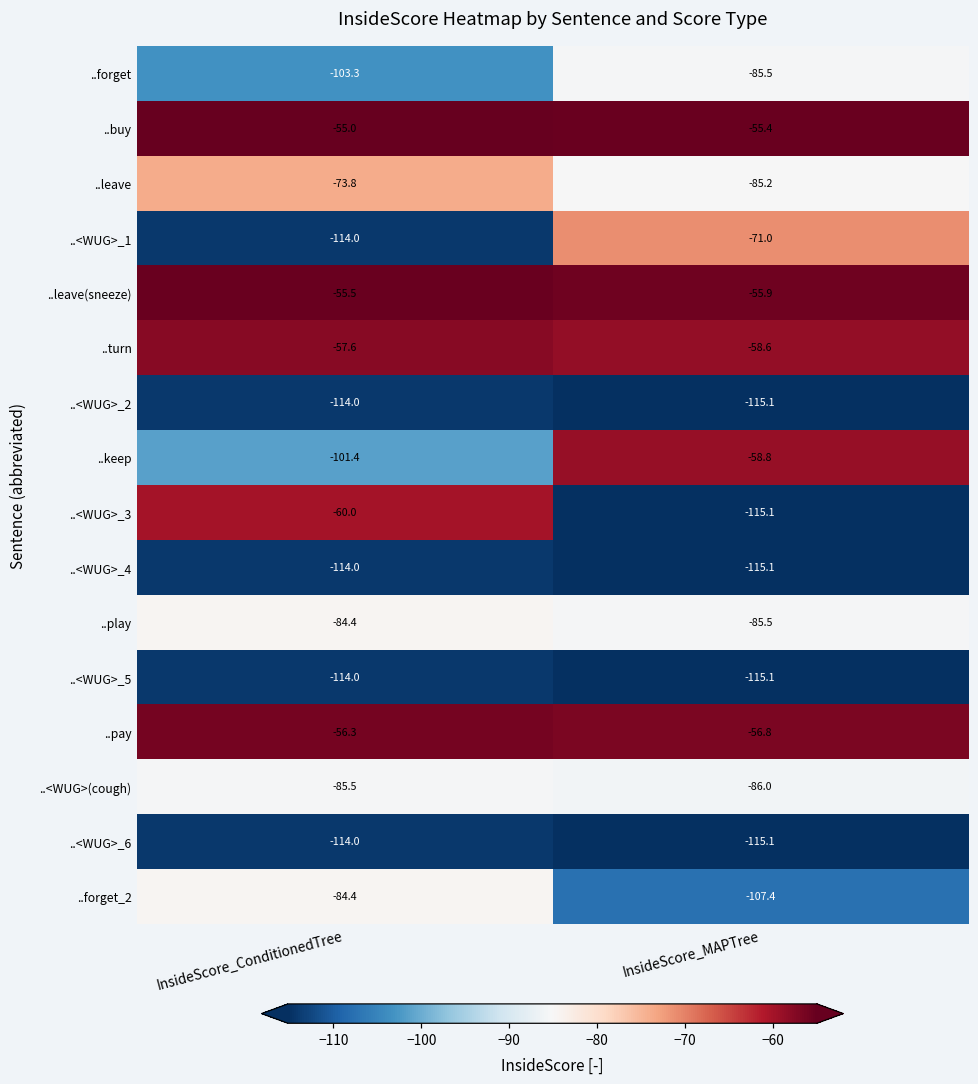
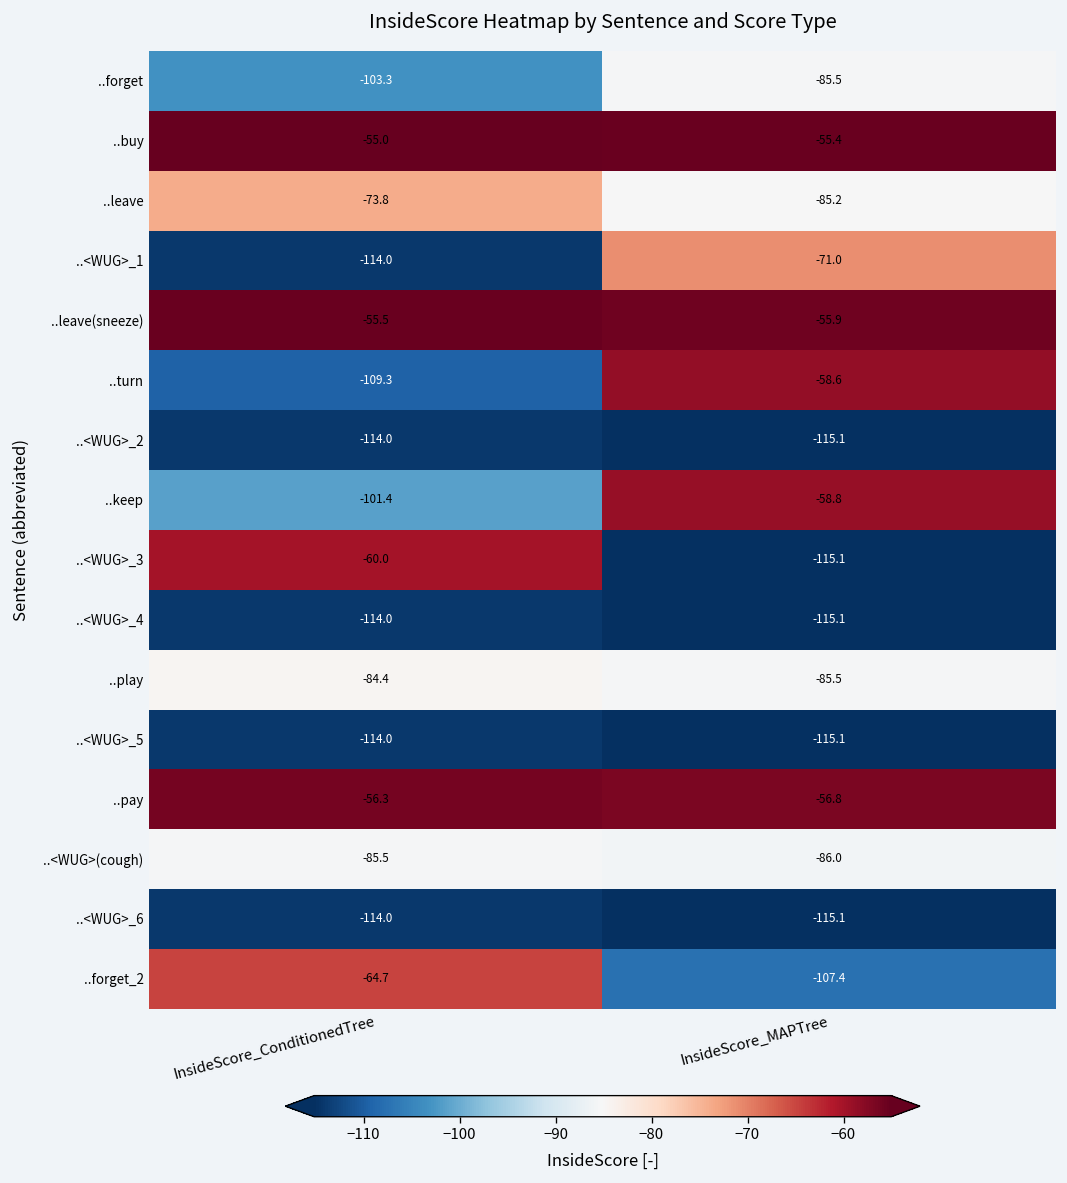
  {
    "..forget": {
      "InsideScore_ConditionedTree": -103.3,
      "InsideScore_MAPTree": -85.5
    },
    "..buy": {
      "InsideScore_ConditionedTree": -55.0,
      "InsideScore_MAPTree": -55.4
    },
    "..leave": {
      "InsideScore_ConditionedTree": -73.8,
      "InsideScore_MAPTree": -85.2
    },
    "..<WUG>_1": {
      "InsideScore_ConditionedTree": -114.0,
      "InsideScore_MAPTree": -71.0
    },
    "..leave(sneeze)": {
      "InsideScore_ConditionedTree": -55.5,
      "InsideScore_MAPTree": -55.9
    },
    "..turn": {
-     "InsideScore_ConditionedTree": -57.6,
+     "InsideScore_ConditionedTree": -109.3,
      "InsideScore_MAPTree": -58.6
    },
    "..<WUG>_2": {
      "InsideScore_ConditionedTree": -114.0,
      "InsideScore_MAPTree": -115.1
    },
    "..keep": {
      "InsideScore_ConditionedTree": -101.4,
      "InsideScore_MAPTree": -58.8
    },
    "..<WUG>_3": {
      "InsideScore_ConditionedTree": -60.0,
      "InsideScore_MAPTree": -115.1
    },
    "..<WUG>_4": {
      "InsideScore_ConditionedTree": -114.0,
      "InsideScore_MAPTree": -115.1
    },
    "..play": {
      "InsideScore_ConditionedTree": -84.4,
      "InsideScore_MAPTree": -85.5
    },
    "..<WUG>_5": {
      "InsideScore_ConditionedTree": -114.0,
      "InsideScore_MAPTree": -115.1
    },
    "..pay": {
      "InsideScore_ConditionedTree": -56.3,
      "InsideScore_MAPTree": -56.8
    },
    "..<WUG>(cough)": {
      "InsideScore_ConditionedTree": -85.5,
      "InsideScore_MAPTree": -86.0
    },
    "..<WUG>_6": {
      "InsideScore_ConditionedTree": -114.0,
      "InsideScore_MAPTree": -115.1
    },
    "..forget_2": {
-     "InsideScore_ConditionedTree": -84.4,
+     "InsideScore_ConditionedTree": -64.7,
      "InsideScore_MAPTree": -107.4
    }
  }
